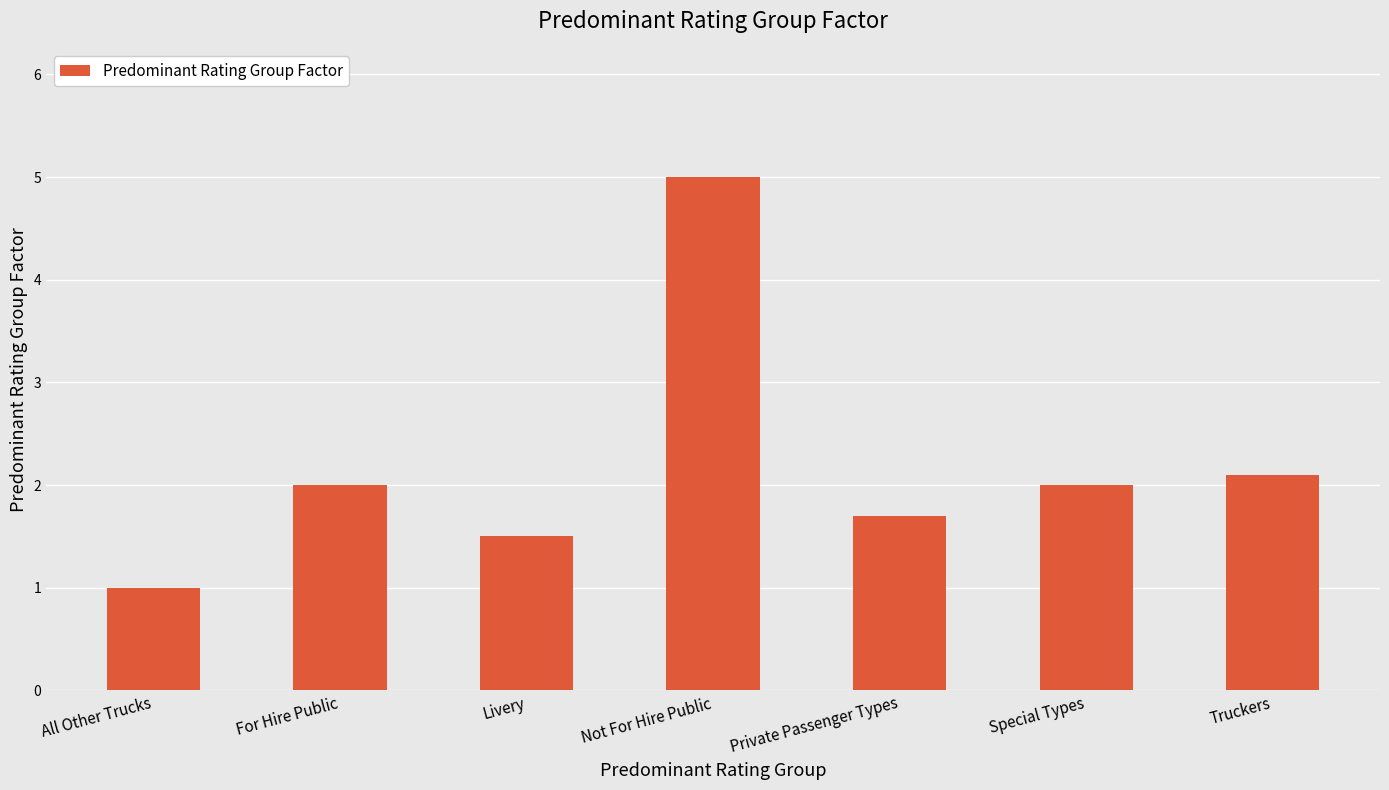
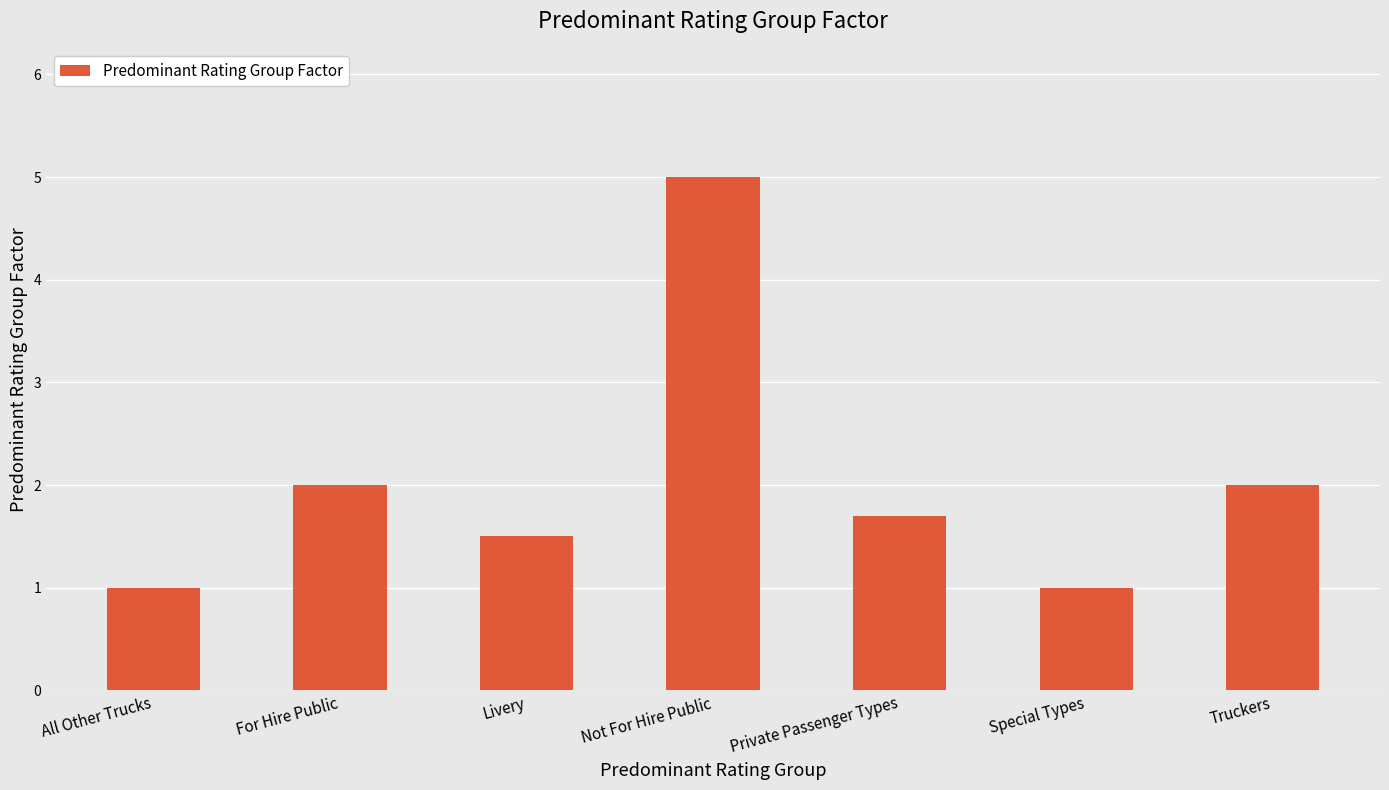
  {
    "All Other Trucks": 1.0,
    "For Hire Public": 2.0,
    "Livery": 1.5,
    "Not For Hire Public": 5.0,
    "Private Passenger Types": 1.7,
-   "Special Types": 2,
-   "Truckers": 2.1
+   "Special Types": 1,
+   "Truckers": 2.0
  }
